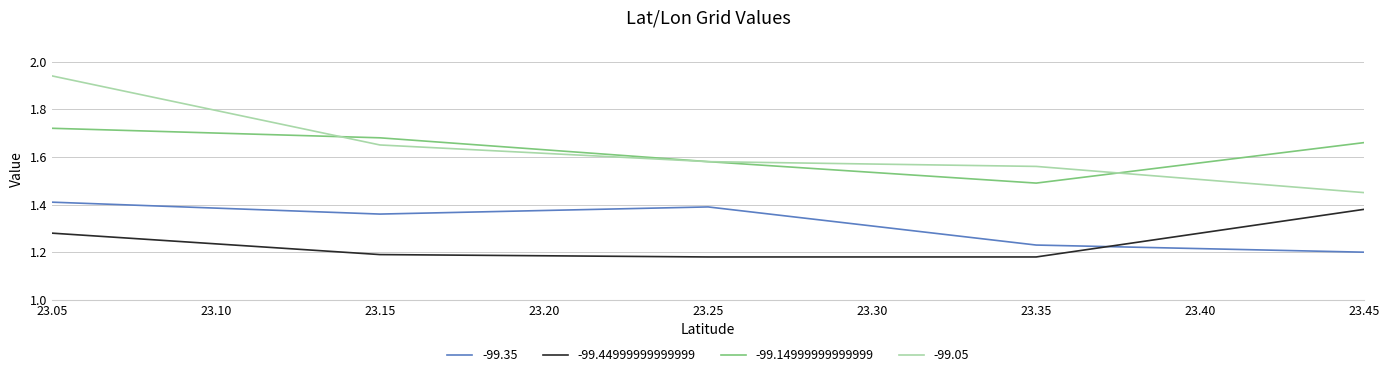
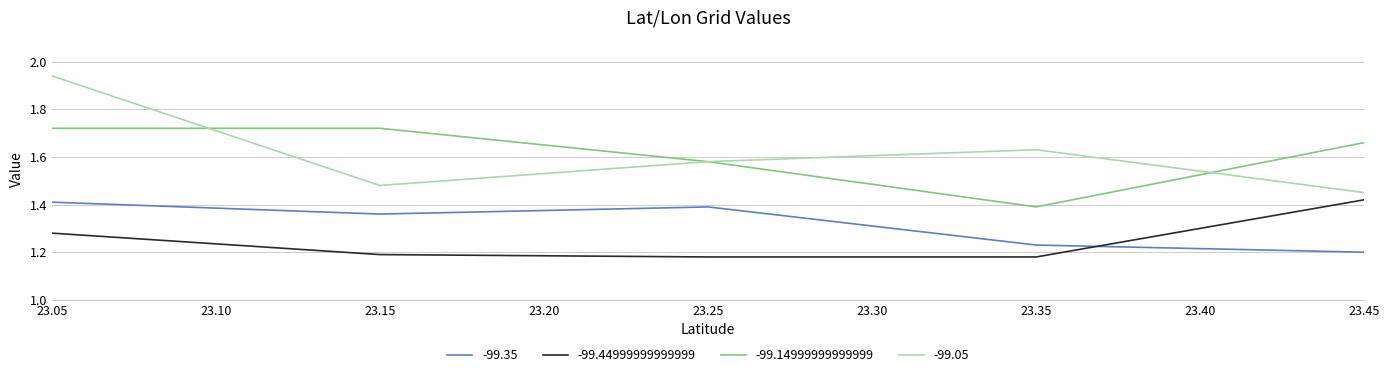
  {
    "-99.35": {
      "23.05": 1.41,
      "23.15": 1.36,
      "23.25": 1.39,
      "23.35": 1.23,
      "23.45": 1.20
    },
    "-99.44999999999999": {
      "23.05": 1.28,
      "23.15": 1.19,
      "23.25": 1.18,
      "23.35": 1.18,
-     "23.45": 1.38
+     "23.45": 1.42
    },
    "-99.14999999999999": {
      "23.05": 1.72,
-     "23.15": 1.68,
-     "23.35": 1.49,
+     "23.15": 1.72,
+     "23.35": 1.39,
      "23.45": 1.66
    },
    "-99.05": {
      "23.05": 1.94,
-     "23.15": 1.65,
-     "23.35": 1.56,
+     "23.15": 1.48,
+     "23.35": 1.63,
      "23.45": 1.45
    }
  }
